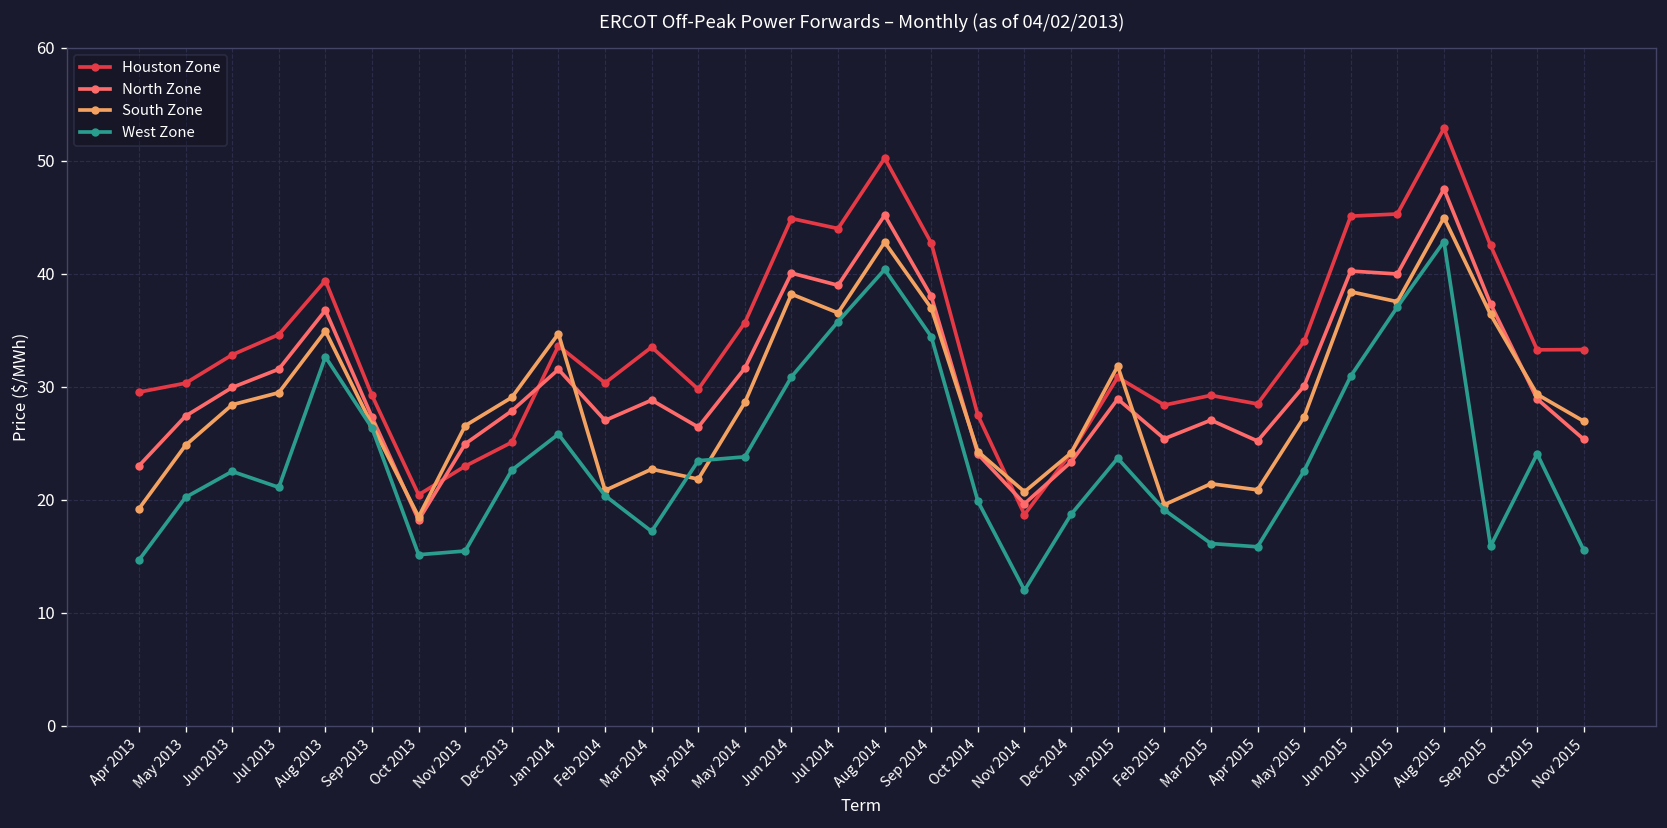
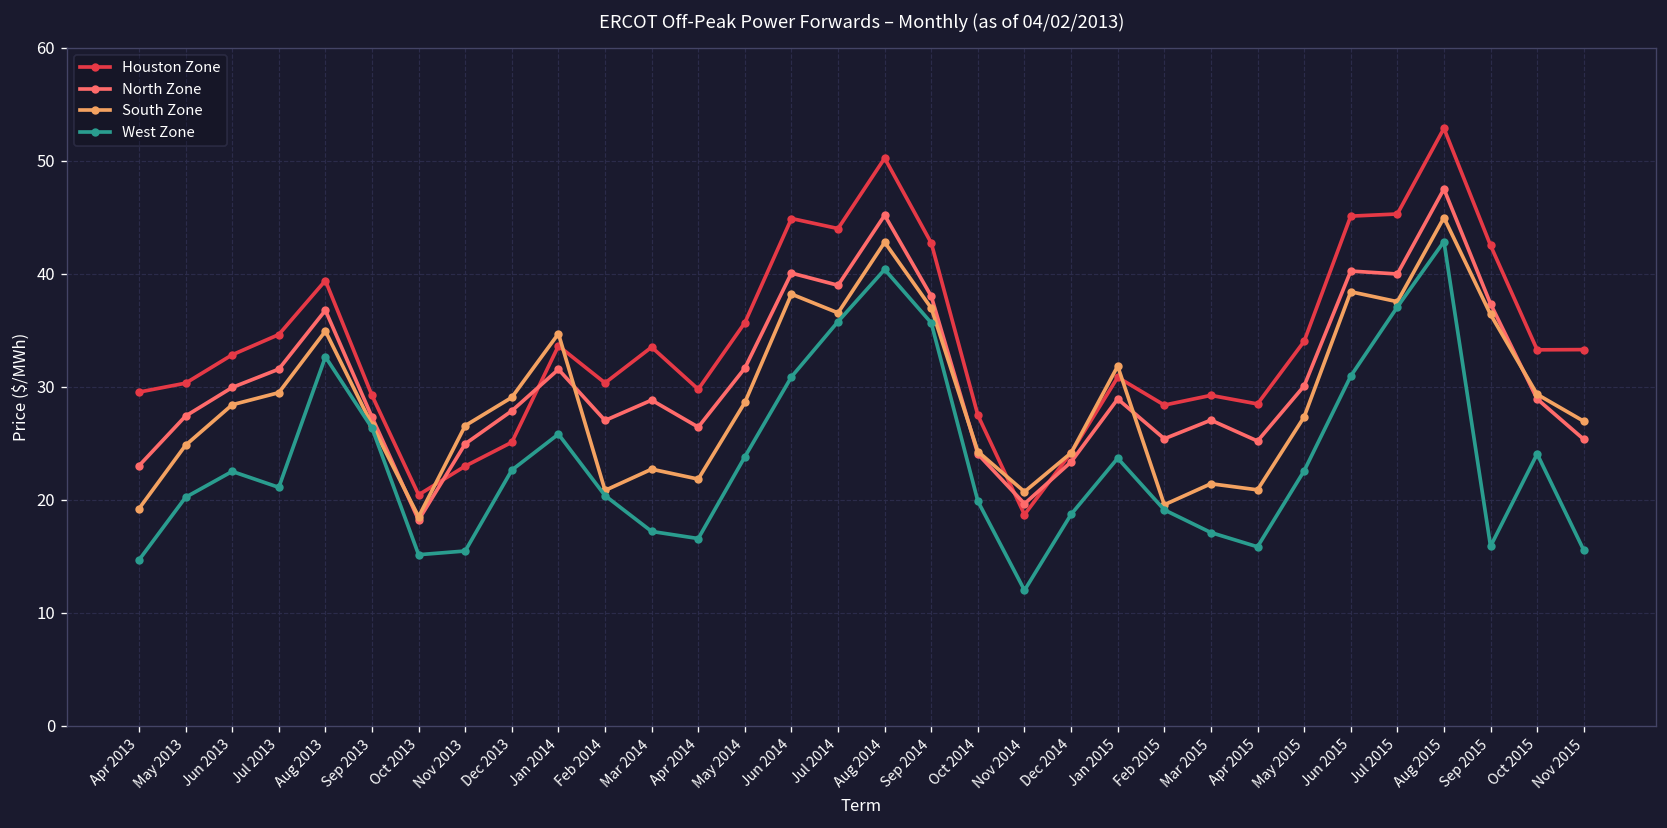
  {
    "Houston Zone": {
      "Apr 2013": 30,
      "May 2013": 30,
      "Jun 2013": 33,
      "Jul 2013": 35,
      "Aug 2013": 39,
      "Sep 2013": 29,
      "Oct 2013": 20,
      "Nov 2013": 23,
      "Dec 2013": 25,
      "Jan 2014": 34,
      "Feb 2014": 30,
      "Mar 2014": 34,
      "Apr 2014": 30,
      "May 2014": 36,
      "Jun 2014": 45,
      "Jul 2014": 44,
      "Aug 2014": 50,
      "Sep 2014": 43,
      "Oct 2014": 27,
      "Nov 2014": 19,
      "Jan 2015": 31,
      "Feb 2015": 28,
      "Mar 2015": 29,
      "Apr 2015": 28,
      "May 2015": 34,
      "Jun 2015": 45,
      "Jul 2015": 45,
      "Aug 2015": 53,
      "Sep 2015": 43,
      "Oct 2015": 33,
      "Nov 2015": 33
    },
    "West Zone": {
      "Apr 2013": 15,
      "May 2013": 20,
      "Jun 2013": 23,
      "Jul 2013": 21,
      "Aug 2013": 33,
      "Sep 2013": 26,
      "Oct 2013": 15,
      "Nov 2013": 15,
      "Dec 2013": 23,
      "Jan 2014": 26,
      "Feb 2014": 20,
      "Mar 2014": 17,
-     "Apr 2014": 23,
+     "Apr 2014": 17,
      "May 2014": 24,
      "Jun 2014": 31,
      "Jul 2014": 36,
      "Aug 2014": 40,
-     "Sep 2014": 34,
+     "Sep 2014": 36,
      "Oct 2014": 20,
      "Nov 2014": 12,
      "Dec 2014": 19,
      "Jan 2015": 24,
      "Feb 2015": 19,
-     "Mar 2015": 16,
+     "Mar 2015": 17,
      "Apr 2015": 16,
      "May 2015": 23,
      "Jun 2015": 31,
      "Jul 2015": 37,
      "Aug 2015": 43,
      "Sep 2015": 16,
      "Oct 2015": 24,
      "Nov 2015": 16
    }
  }
